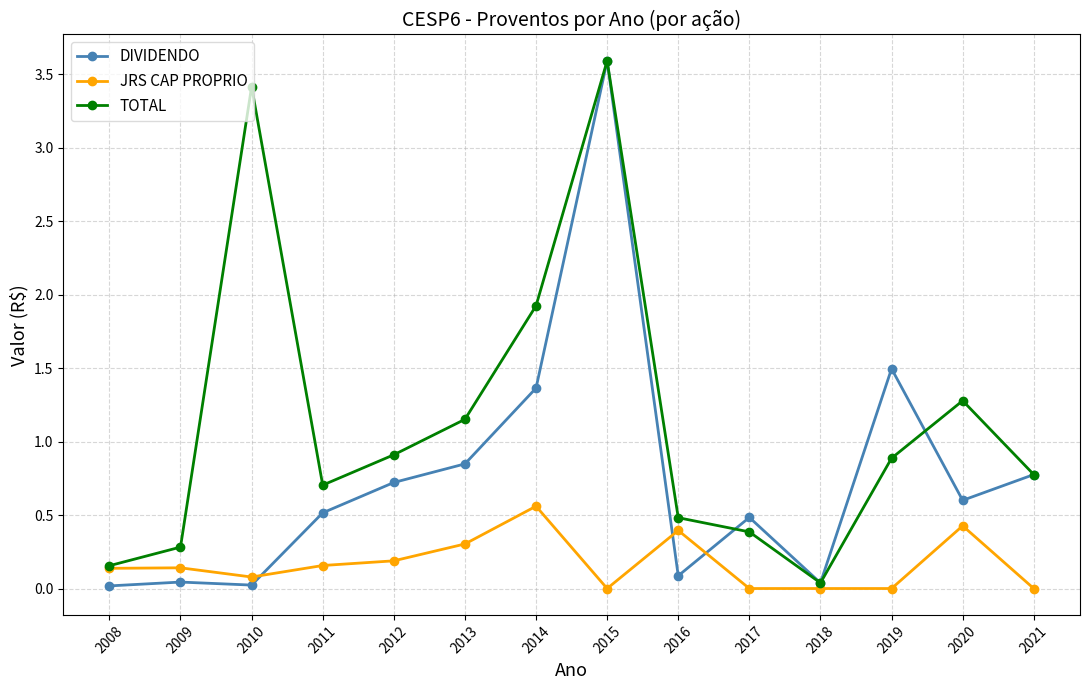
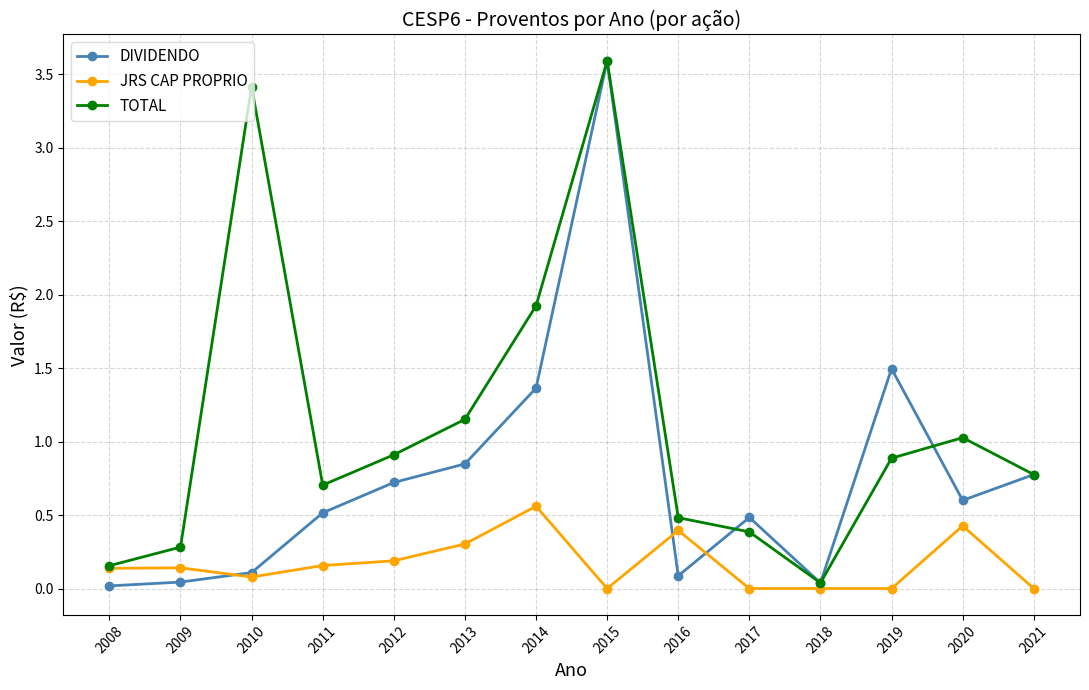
  {
    "DIVIDENDO": {
      "2008": 0.02,
      "2009": 0.04,
-     "2010": 0.02,
+     "2010": 0.11,
      "2011": 0.51,
      "2012": 0.72,
      "2013": 0.85,
      "2014": 1.36,
      "2016": 0.09,
      "2017": 0.48,
      "2019": 1.50,
      "2020": 0.60
    },
    "JRS CAP PROPRIO": {
      "2008": 0.14,
      "2009": 0.14,
      "2010": 0.08,
      "2011": 0.16,
      "2012": 0.19,
      "2013": 0.30,
      "2014": 0.56,
      "2015": 0.00,
      "2016": 0.40,
      "2017": 0.00,
      "2018": 0.00,
      "2019": 0.00,
      "2020": 0.43,
      "2021": 0.00
    },
    "TOTAL": {
      "2008": 0.16,
      "2009": 0.28,
      "2011": 0.70,
      "2012": 0.91,
      "2013": 1.15,
      "2014": 1.92,
      "2016": 0.48,
      "2017": 0.39,
      "2019": 0.89,
-     "2020": 1.28
+     "2020": 1.03
    }
  }
